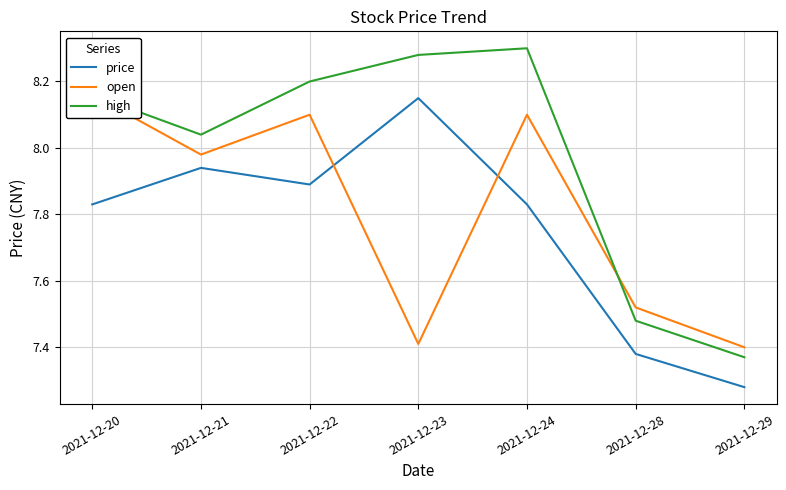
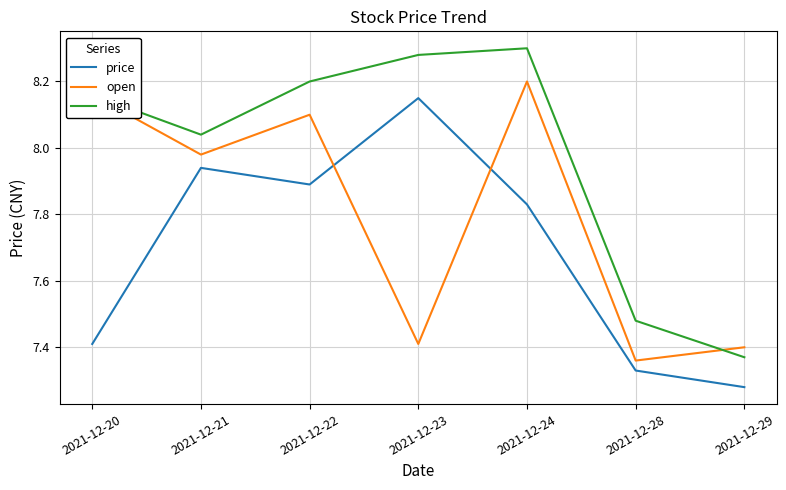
  {
    "price": {
-     "2021-12-20": 7.83,
+     "2021-12-20": 7.41,
      "2021-12-21": 7.94,
      "2021-12-22": 7.89,
      "2021-12-23": 8.15,
      "2021-12-24": 7.83,
-     "2021-12-28": 7.38,
+     "2021-12-28": 7.33,
      "2021-12-29": 7.28
    },
    "open": {
      "2021-12-21": 7.98,
      "2021-12-22": 8.10,
      "2021-12-23": 7.41,
-     "2021-12-24": 8.1,
-     "2021-12-28": 7.52,
+     "2021-12-24": 8.2,
+     "2021-12-28": 7.36,
      "2021-12-29": 7.40
    },
    "high": {
      "2021-12-21": 8.04,
      "2021-12-22": 8.20,
      "2021-12-23": 8.28,
      "2021-12-24": 8.30,
      "2021-12-28": 7.48,
      "2021-12-29": 7.37
    }
  }
